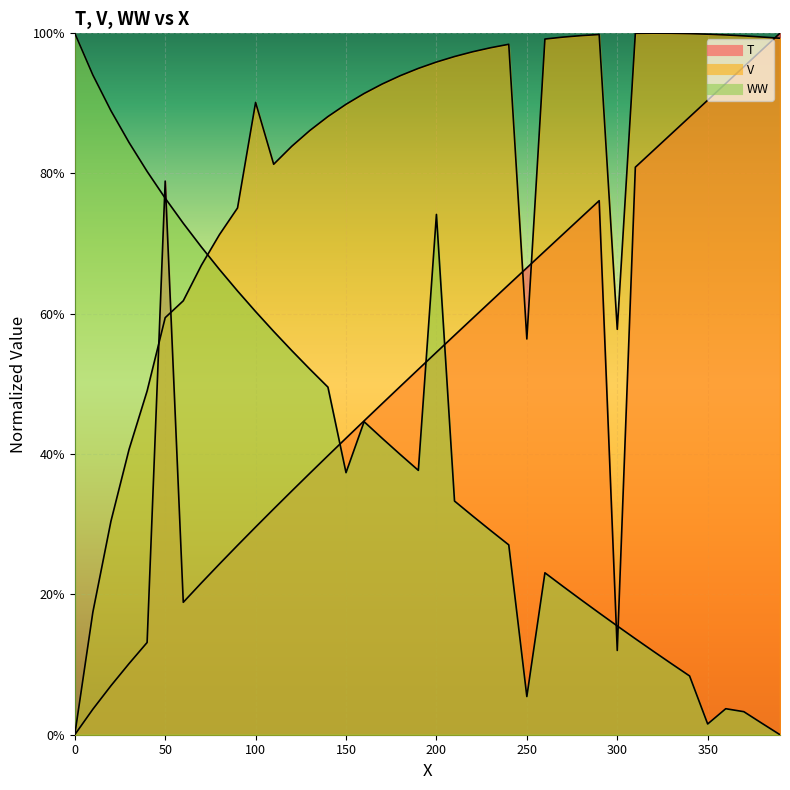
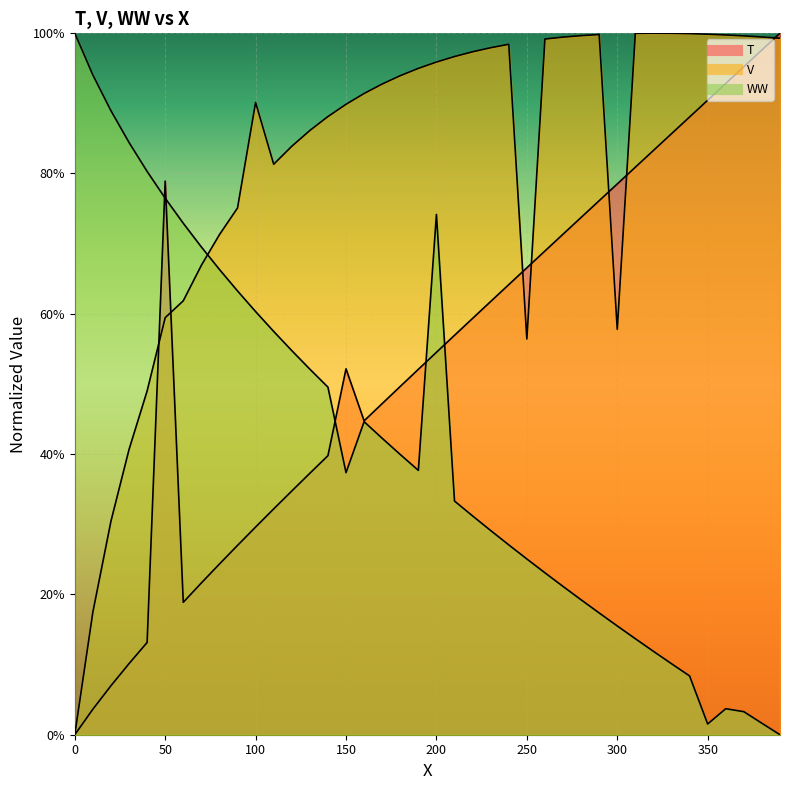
  {
    "T": {
      "50": "79%",
      "100": "30%",
-     "150": "42%",
+     "150": "52%",
      "200": "55%",
      "250": "67%",
-     "300": "12%"
+     "300": "79%"
    },
    "V": {
      "50": "59%",
      "100": "90%",
      "150": "90%",
      "200": "96%",
      "250": "56%",
      "300": "58%",
      "350": "100%"
    },
    "WW": {
      "0": "100%",
      "50": "76%",
      "100": "60%",
      "150": "37%",
      "200": "74%",
-     "250": "5%",
+     "250": "25%",
      "300": "16%",
      "350": "2%"
    }
  }
